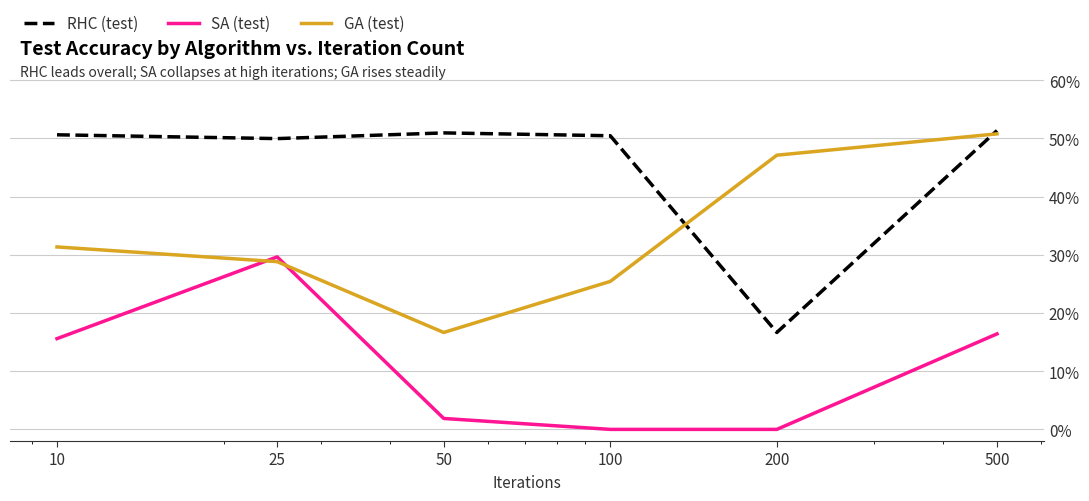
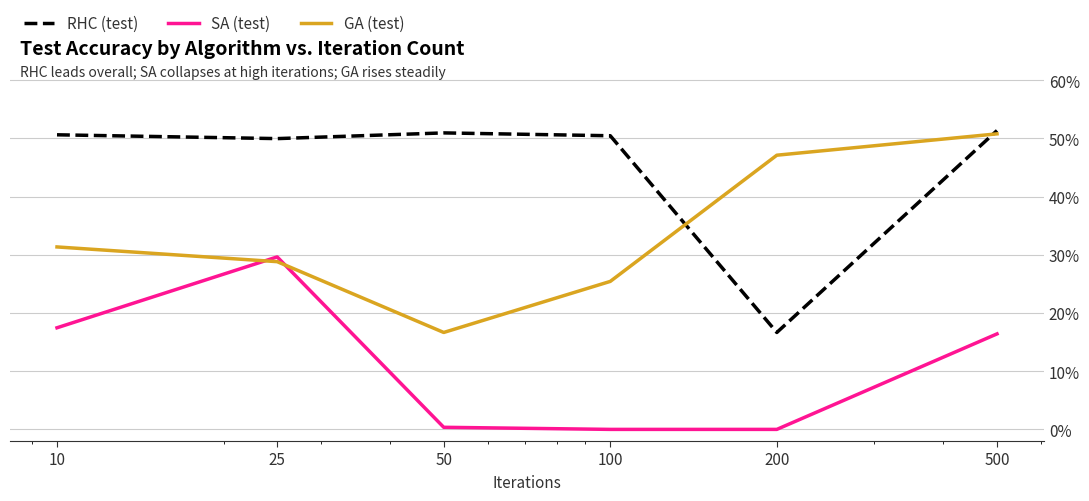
  {
    "RHC (test)": {
      "10": "51%",
      "25": "50%",
      "50": "51%",
      "100": "50%",
      "200": "17%",
      "500": "51%"
    },
    "SA (test)": {
-     "10": "16%",
+     "10": "17%",
      "25": "30%",
-     "50": "2%",
+     "50": "0%",
      "100": "0%",
      "200": "0%",
      "500": "16%"
    },
    "GA (test)": {
      "10": "31%",
      "25": "29%",
      "50": "17%",
      "100": "25%",
      "200": "47%",
      "500": "51%"
    }
  }
